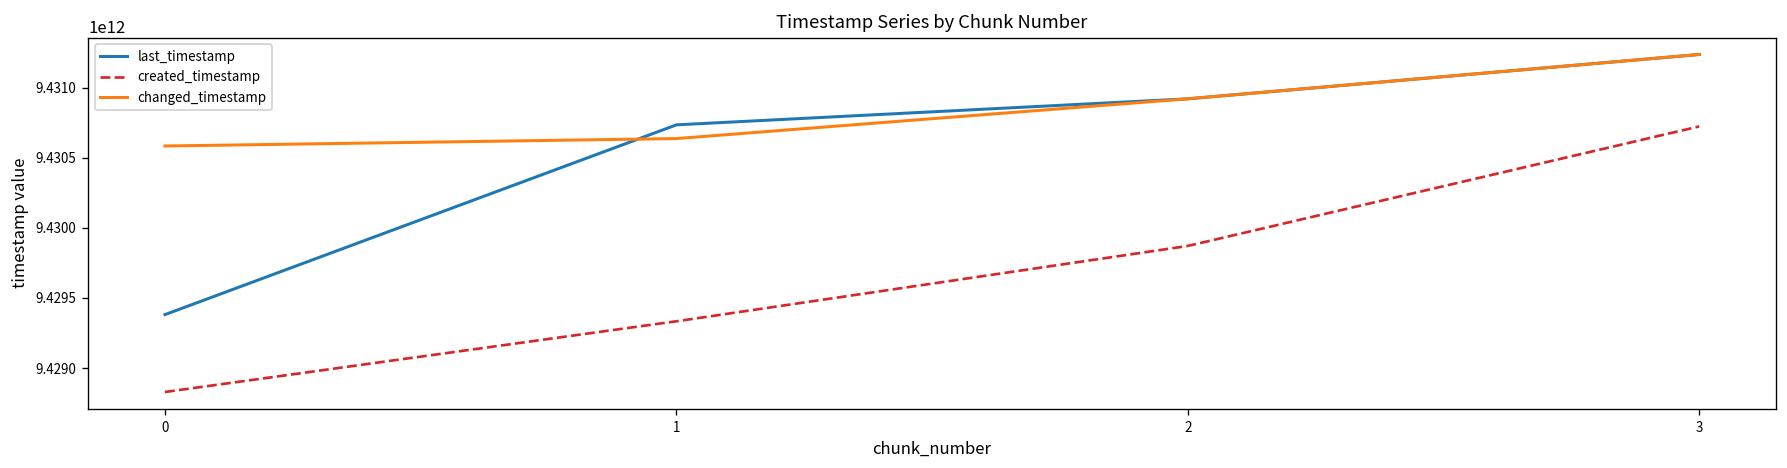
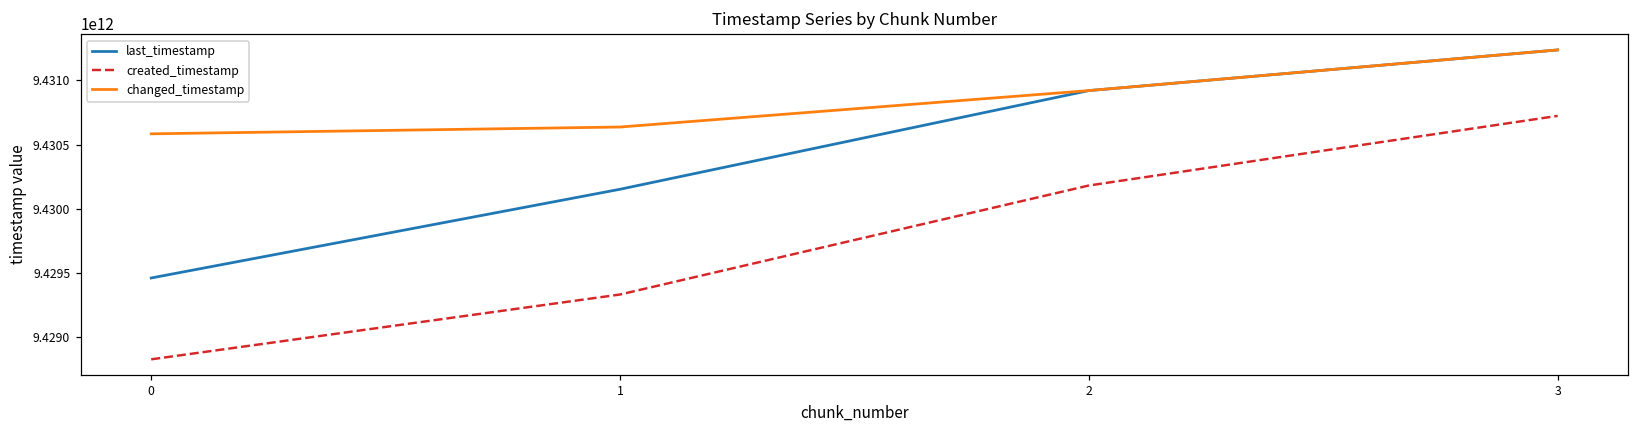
  {
    "last_timestamp": {
-     "0": 9429380000000,
-     "1": 9430730000000
+     "0": 9429460000000,
+     "1": 9430150000000
    },
    "created_timestamp": {
      "0": 9428830000000,
      "1": 9429330000000,
-     "2": 9429870000000,
+     "2": 9430180000000,
      "3": 9430720000000
    },
    "changed_timestamp": {
      "0": 9430580000000,
      "1": 9430640000000
    }
  }
